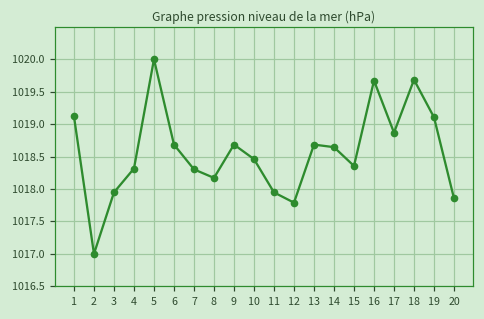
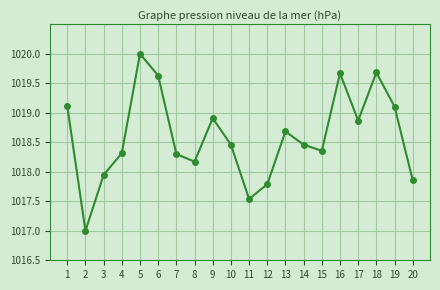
  {
    "1": 1019.1,
    "2": 1017.0,
    "3": 1017.9,
    "4": 1018.3,
    "5": 1020.0,
-   "6": 1018.7,
+   "6": 1019.6,
    "7": 1018.3,
    "8": 1018.2,
-   "9": 1018.7,
+   "9": 1018.9,
    "10": 1018.5,
-   "11": 1017.9,
+   "11": 1017.5,
    "12": 1017.8,
    "13": 1018.7,
-   "14": 1018.6,
+   "14": 1018.5,
    "15": 1018.4,
    "16": 1019.7,
    "17": 1018.9,
    "18": 1019.7,
    "19": 1019.1,
    "20": 1017.9
  }
